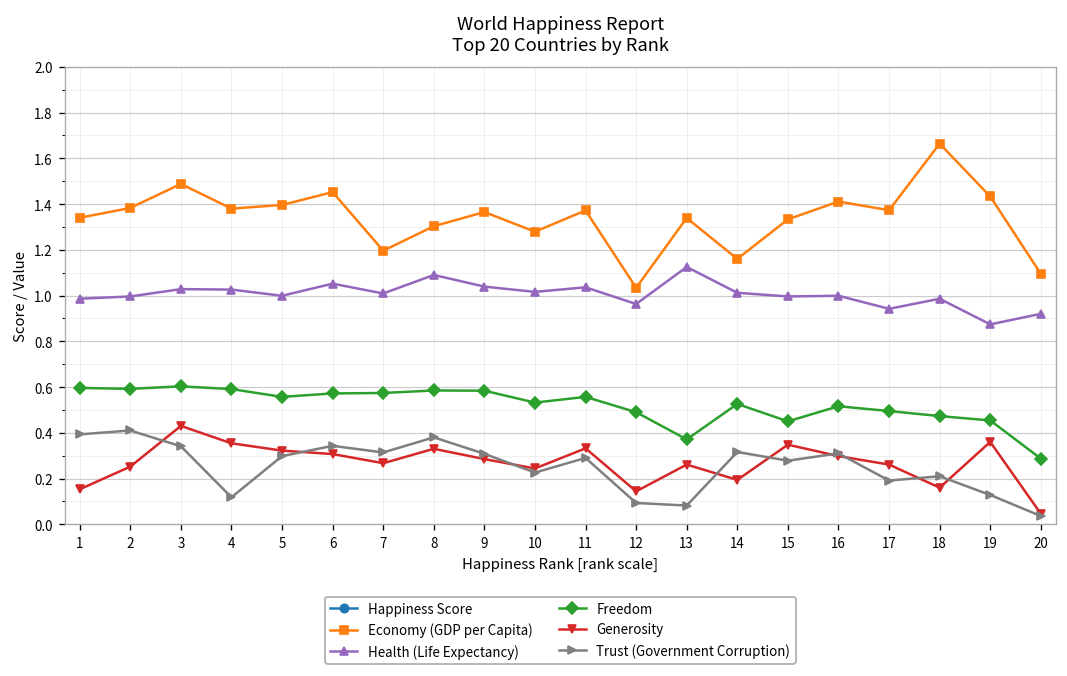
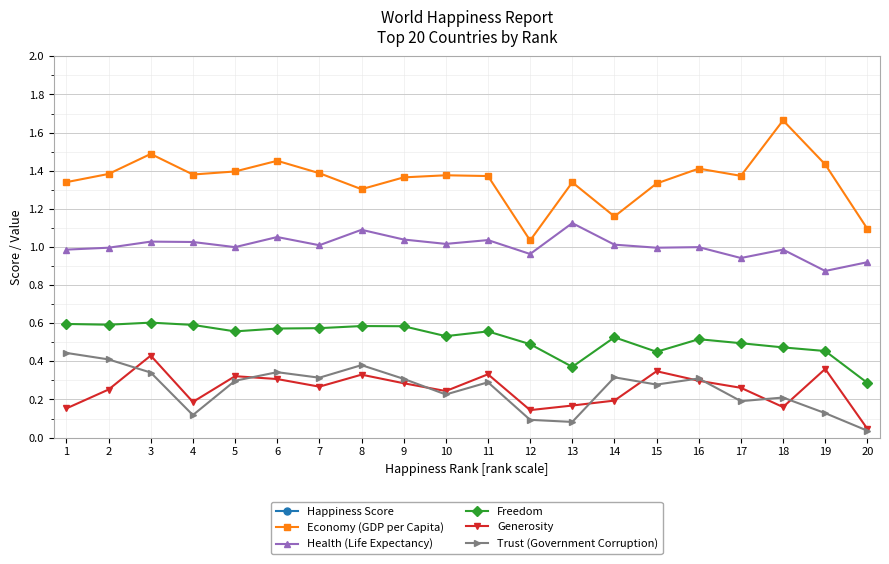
  {
    "Economy (GDP per Capita)": {
      "1": 1.34,
      "2": 1.38,
      "3": 1.49,
      "4": 1.38,
      "5": 1.40,
      "6": 1.45,
-     "7": 1.20,
+     "7": 1.39,
      "8": 1.30,
      "9": 1.37,
-     "10": 1.28,
+     "10": 1.38,
      "11": 1.37,
      "12": 1.03,
      "13": 1.34,
      "14": 1.16,
      "15": 1.33,
      "16": 1.41,
      "17": 1.37,
      "18": 1.66,
      "19": 1.43,
      "20": 1.10
    },
    "Health (Life Expectancy)": {
      "1": 0.99,
      "2": 1.00,
      "3": 1.03,
      "4": 1.03,
      "5": 1.00,
      "6": 1.05,
      "7": 1.01,
      "8": 1.09,
      "9": 1.04,
      "10": 1.02,
      "11": 1.04,
      "12": 0.96,
      "13": 1.13,
      "14": 1.01,
      "15": 1.00,
      "16": 1.00,
      "17": 0.94,
      "18": 0.99,
      "19": 0.87,
      "20": 0.92
    },
    "Freedom": {
      "1": 0.60,
      "2": 0.59,
      "3": 0.60,
      "4": 0.59,
      "5": 0.56,
      "6": 0.57,
      "7": 0.57,
      "8": 0.59,
      "9": 0.58,
      "10": 0.53,
      "11": 0.56,
      "12": 0.49,
      "13": 0.37,
      "14": 0.53,
      "15": 0.45,
      "16": 0.52,
      "17": 0.50,
      "18": 0.47,
      "19": 0.45,
      "20": 0.29
    },
    "Generosity": {
      "1": 0.15,
      "2": 0.25,
      "3": 0.43,
-     "4": 0.35,
+     "4": 0.19,
      "5": 0.32,
      "6": 0.31,
      "7": 0.27,
      "8": 0.33,
      "9": 0.29,
      "10": 0.24,
      "11": 0.33,
      "12": 0.14,
-     "13": 0.26,
+     "13": 0.17,
      "14": 0.19,
      "15": 0.35,
      "17": 0.26,
      "18": 0.16,
      "19": 0.36
    },
    "Trust (Government Corruption)": {
-     "1": 0.39,
+     "1": 0.44,
      "2": 0.41,
      "3": 0.34,
      "4": 0.12,
      "5": 0.30,
      "6": 0.34,
      "7": 0.31,
      "8": 0.38,
      "9": 0.31,
      "10": 0.23,
      "11": 0.29,
      "12": 0.09,
      "13": 0.08,
      "14": 0.32,
      "15": 0.28,
      "17": 0.19,
      "18": 0.21,
      "19": 0.13
    }
  }
